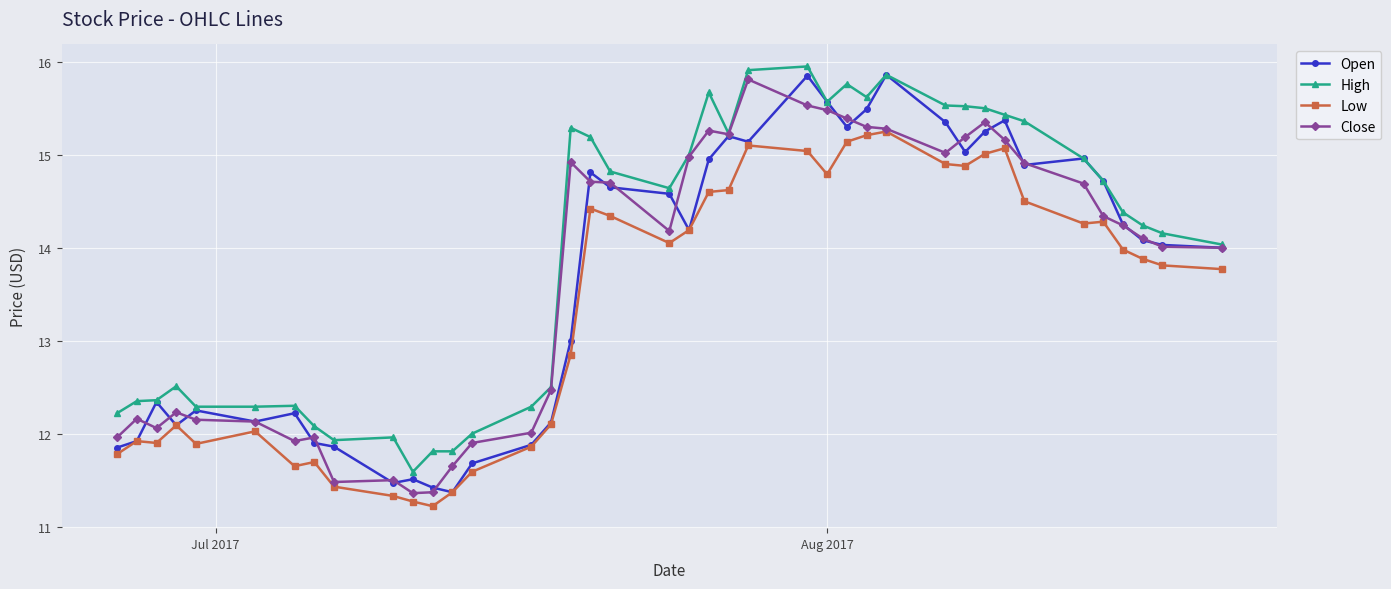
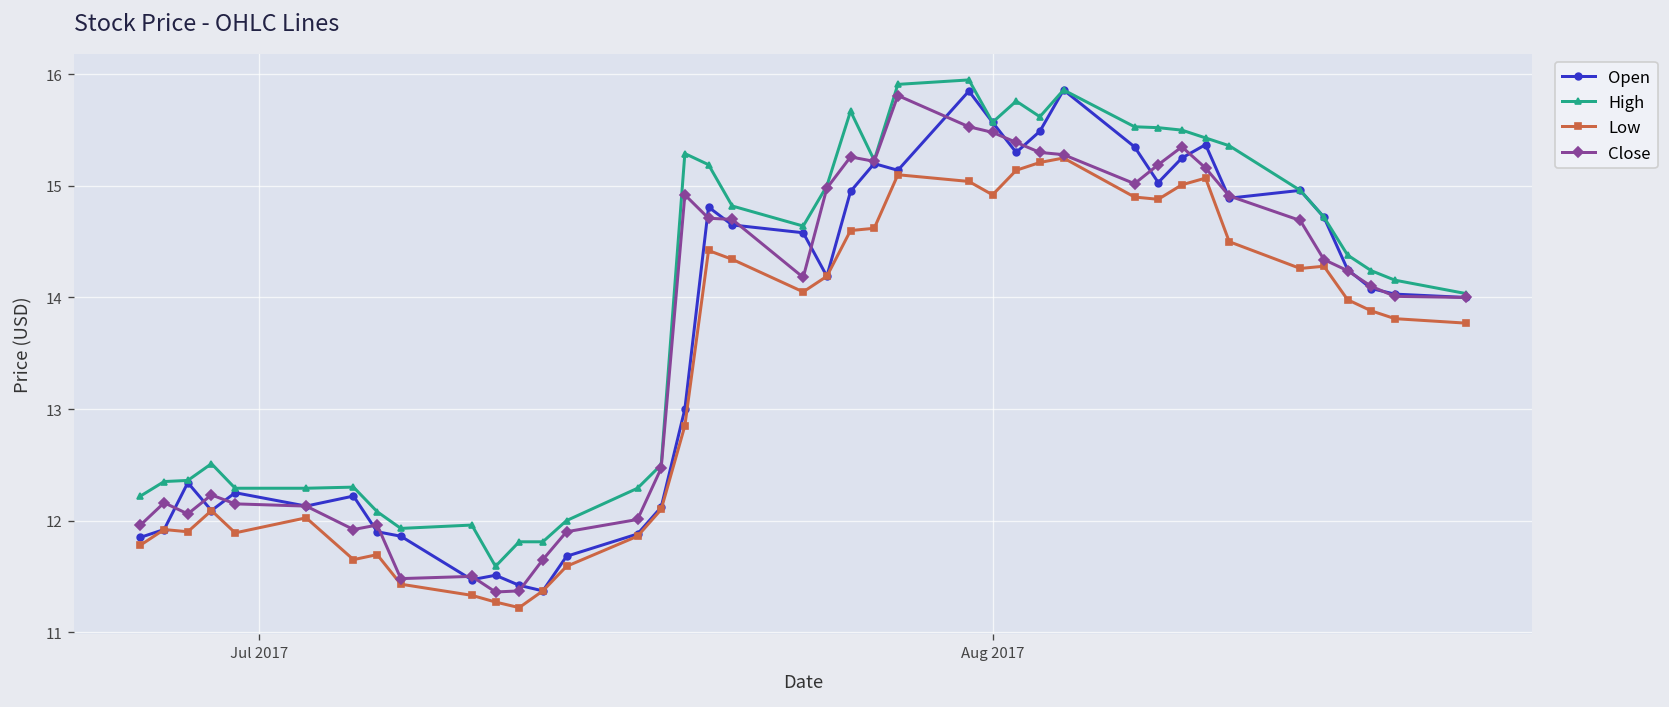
  {
    "Low": {
-     "Aug 2017": 14.8
+     "Aug 2017": 14.9
    },
    "Close": {
      "Aug 2017": 15.5
    }
  }
